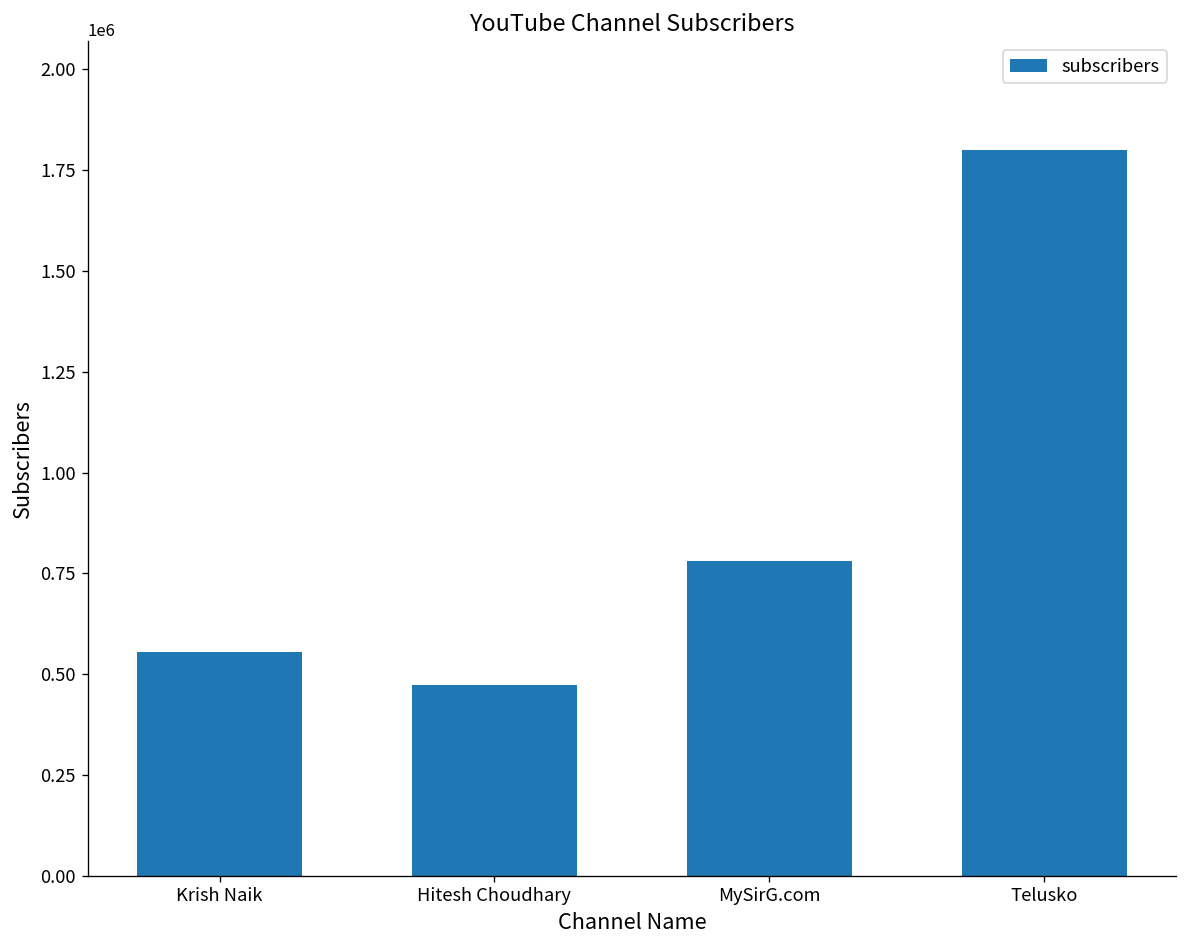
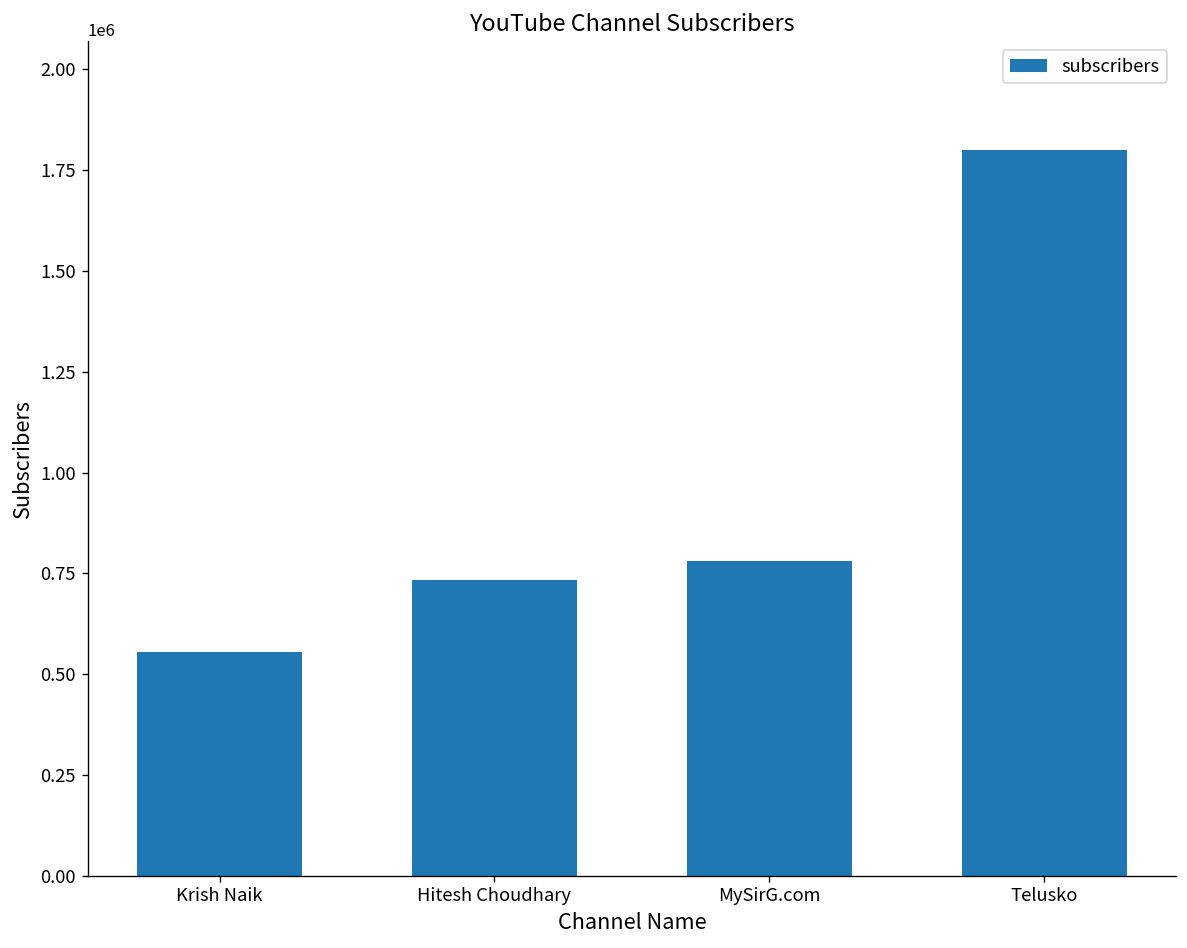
  {
    "Krish Naik": 560000,
-   "Hitesh Choudhary": 470000,
+   "Hitesh Choudhary": 730000,
    "MySirG.com": 780000,
    "Telusko": 1800000
  }
